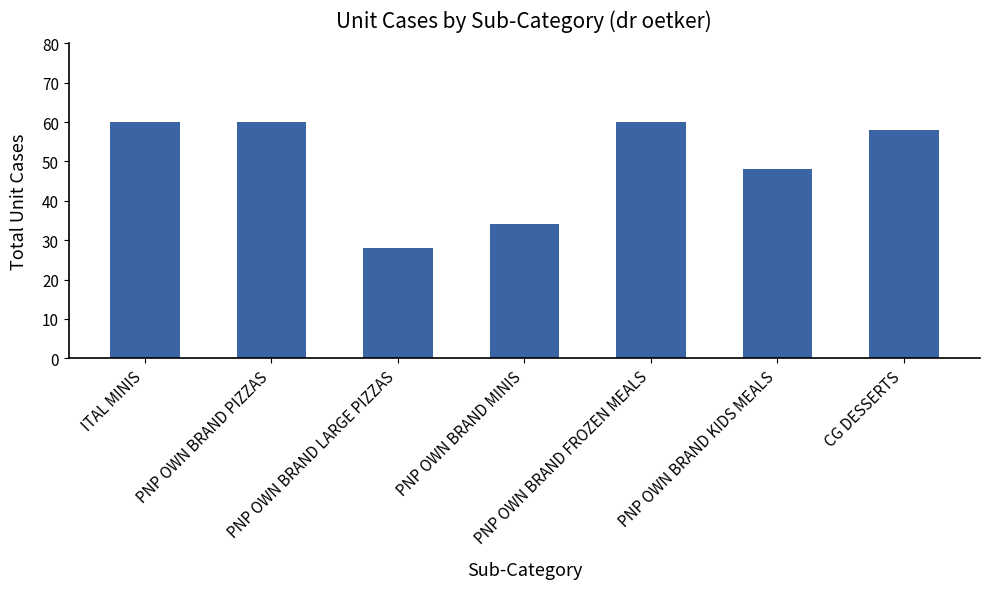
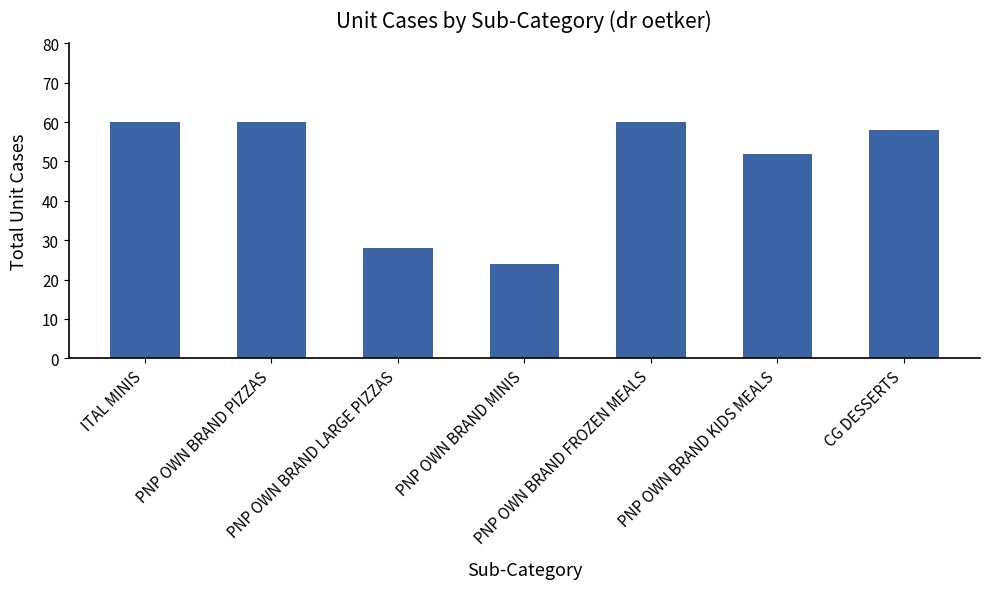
  {
    "ITAL MINIS": 60,
    "PNP OWN BRAND PIZZAS": 60,
    "PNP OWN BRAND LARGE PIZZAS": 28,
-   "PNP OWN BRAND MINIS": 34,
+   "PNP OWN BRAND MINIS": 24,
    "PNP OWN BRAND FROZEN MEALS": 60,
-   "PNP OWN BRAND KIDS MEALS": 48,
+   "PNP OWN BRAND KIDS MEALS": 52,
    "CG DESSERTS": 58
  }
